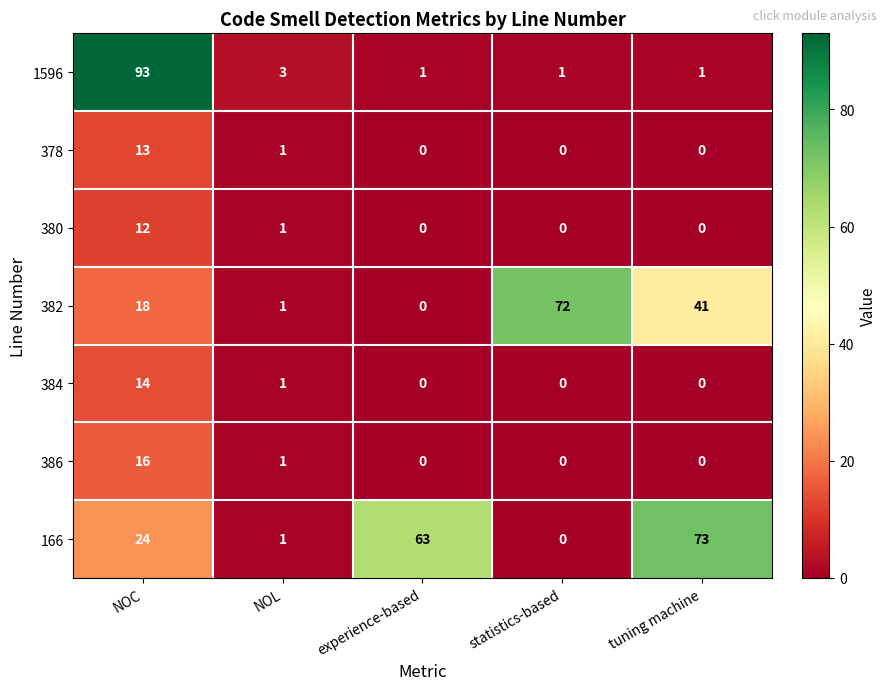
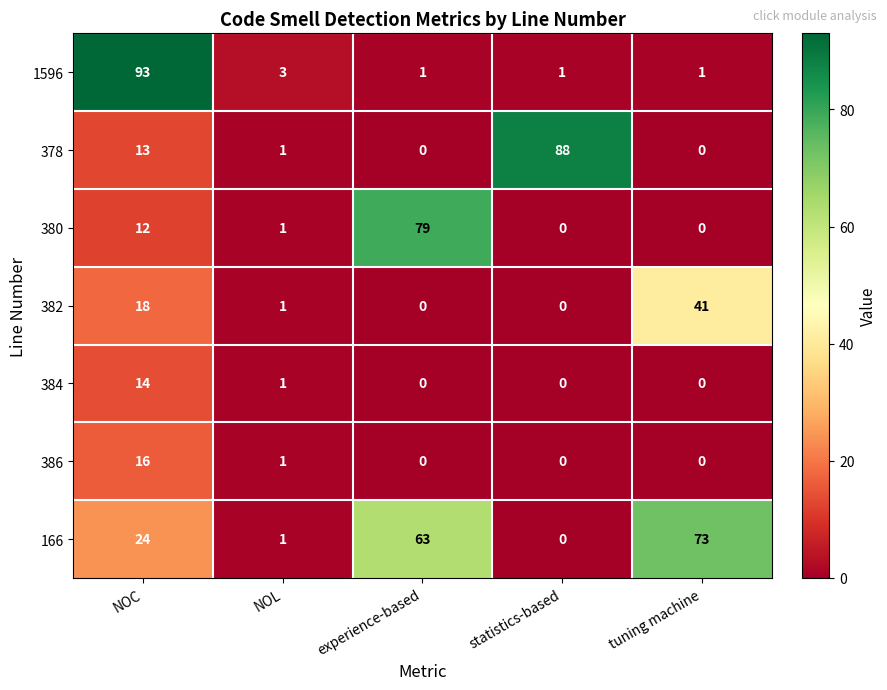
  {
    "1596": {
      "NOC": 93,
      "NOL": 3,
      "experience-based": 1,
      "statistics-based": 1,
      "tuning machine": 1
    },
    "378": {
      "NOC": 13,
      "NOL": 1,
      "experience-based": 0,
-     "statistics-based": 0,
+     "statistics-based": 88,
      "tuning machine": 0
    },
    "380": {
      "NOC": 12,
      "NOL": 1,
-     "experience-based": 0,
+     "experience-based": 79,
      "statistics-based": 0,
      "tuning machine": 0
    },
    "382": {
      "NOC": 18,
      "NOL": 1,
      "experience-based": 0,
-     "statistics-based": 72,
+     "statistics-based": 0,
      "tuning machine": 41
    },
    "384": {
      "NOC": 14,
      "NOL": 1,
      "experience-based": 0,
      "statistics-based": 0,
      "tuning machine": 0
    },
    "386": {
      "NOC": 16,
      "NOL": 1,
      "experience-based": 0,
      "statistics-based": 0,
      "tuning machine": 0
    },
    "166": {
      "NOC": 24,
      "NOL": 1,
      "experience-based": 63,
      "statistics-based": 0,
      "tuning machine": 73
    }
  }
